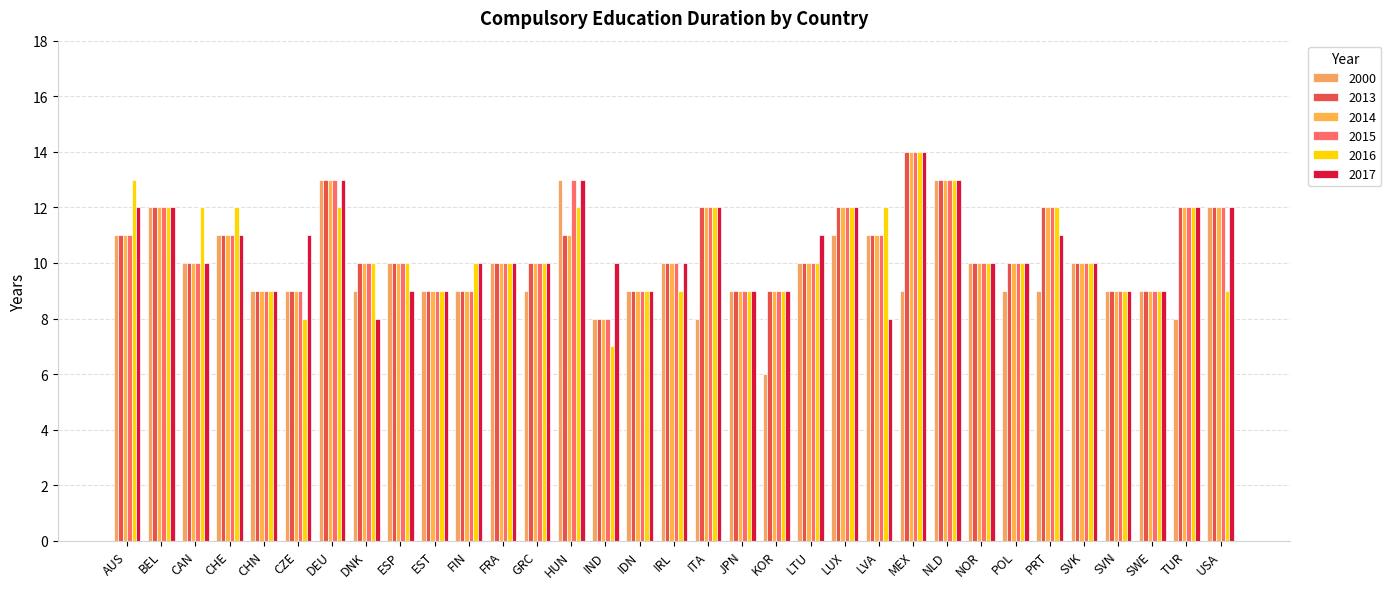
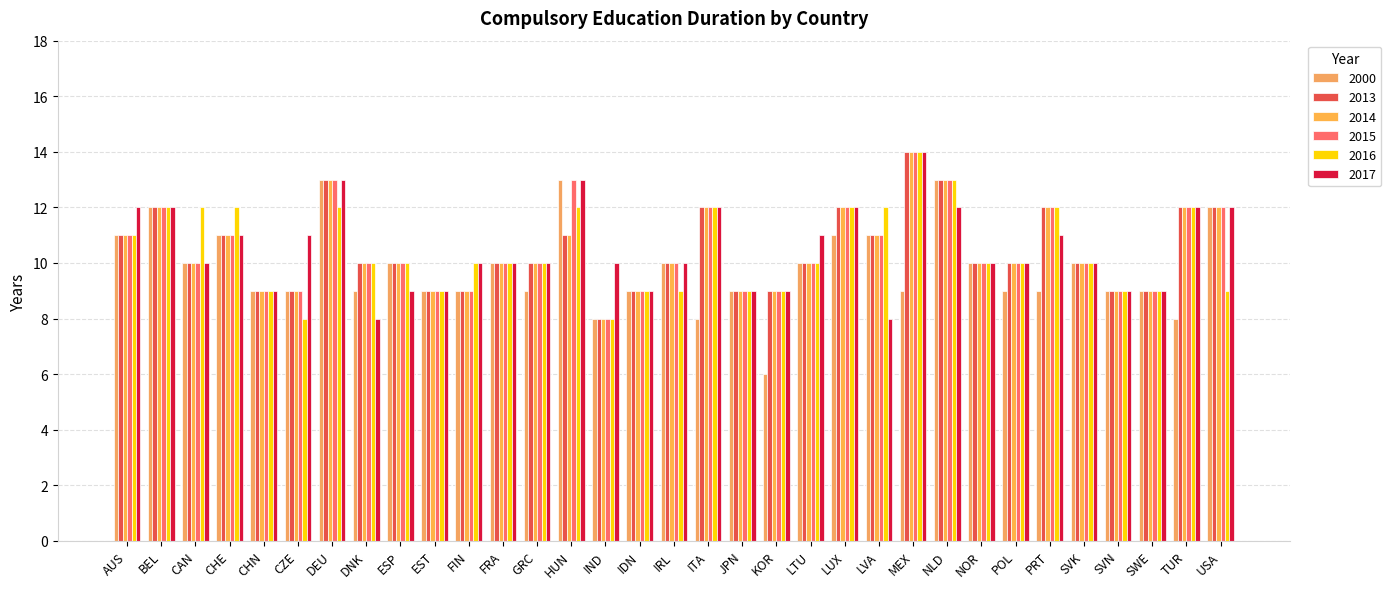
  {
    "2016": {
-     "AUS": 13,
+     "AUS": 11,
      "BEL": 12,
      "CAN": 12,
      "CHE": 12,
      "CHN": 9,
      "CZE": 8,
      "DEU": 12,
      "DNK": 10,
      "ESP": 10,
      "EST": 9,
      "FIN": 10,
      "FRA": 10,
      "GRC": 10,
      "HUN": 12,
-     "IND": 7,
+     "IND": 8,
      "IDN": 9,
      "IRL": 9,
      "ITA": 12,
      "JPN": 9,
      "KOR": 9,
      "LTU": 10,
      "LUX": 12,
      "LVA": 12,
      "MEX": 14,
      "NLD": 13,
      "NOR": 10,
      "POL": 10,
      "PRT": 12,
      "SVK": 10,
      "SVN": 9,
      "SWE": 9,
      "TUR": 12,
      "USA": 9
    },
    "2017": {
      "AUS": 12,
      "BEL": 12,
      "CAN": 10,
      "CHE": 11,
      "CHN": 9,
      "CZE": 11,
      "DEU": 13,
      "DNK": 8,
      "ESP": 9,
      "EST": 9,
      "FIN": 10,
      "FRA": 10,
      "GRC": 10,
      "HUN": 13,
      "IND": 10,
      "IDN": 9,
      "IRL": 10,
      "ITA": 12,
      "JPN": 9,
      "KOR": 9,
      "LTU": 11,
      "LUX": 12,
      "LVA": 8,
      "MEX": 14,
-     "NLD": 13,
+     "NLD": 12,
      "NOR": 10,
      "POL": 10,
      "PRT": 11,
      "SVK": 10,
      "SVN": 9,
      "SWE": 9,
      "TUR": 12,
      "USA": 12
    }
  }
